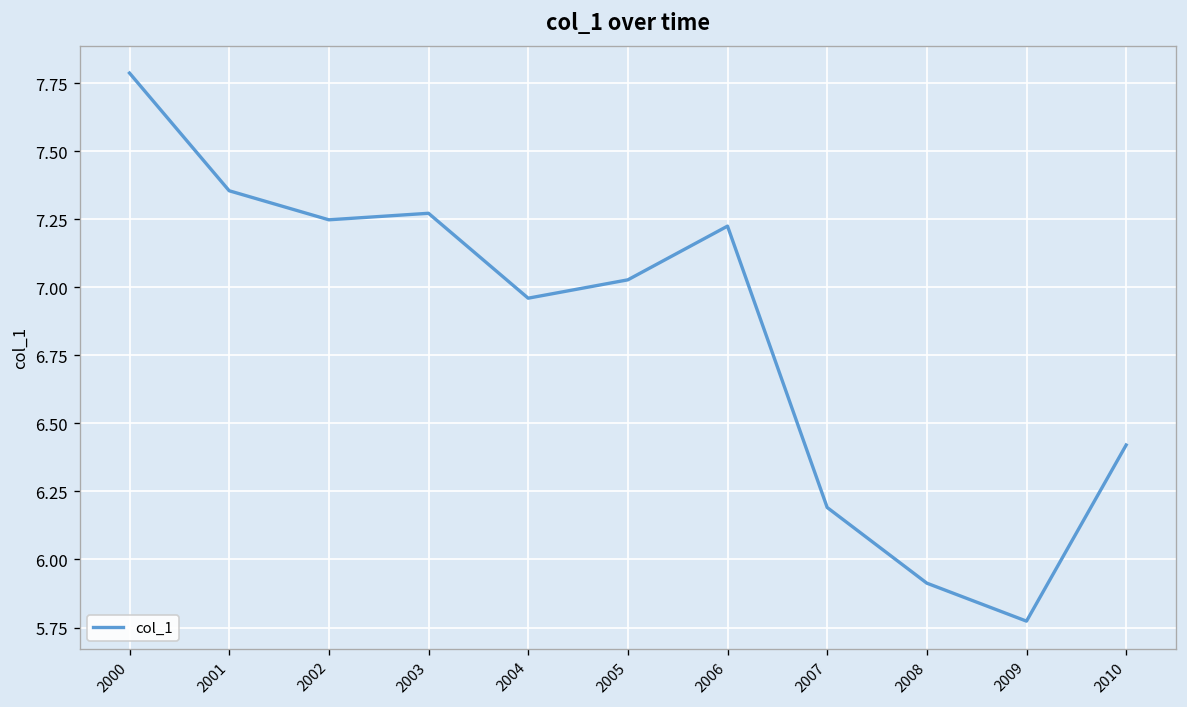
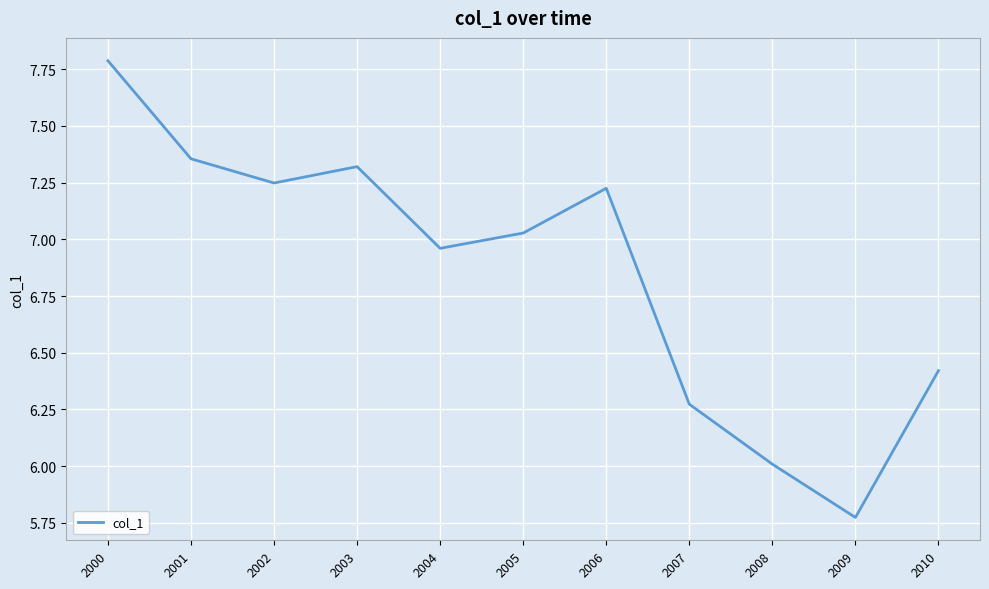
  {
    "2000": 7.79,
    "2001": 7.36,
    "2002": 7.25,
-   "2003": 7.27,
+   "2003": 7.32,
    "2004": 6.96,
    "2005": 7.03,
    "2006": 7.23,
-   "2007": 6.19,
-   "2008": 5.91,
+   "2007": 6.27,
+   "2008": 6.01,
    "2009": 5.77,
    "2010": 6.42
  }
